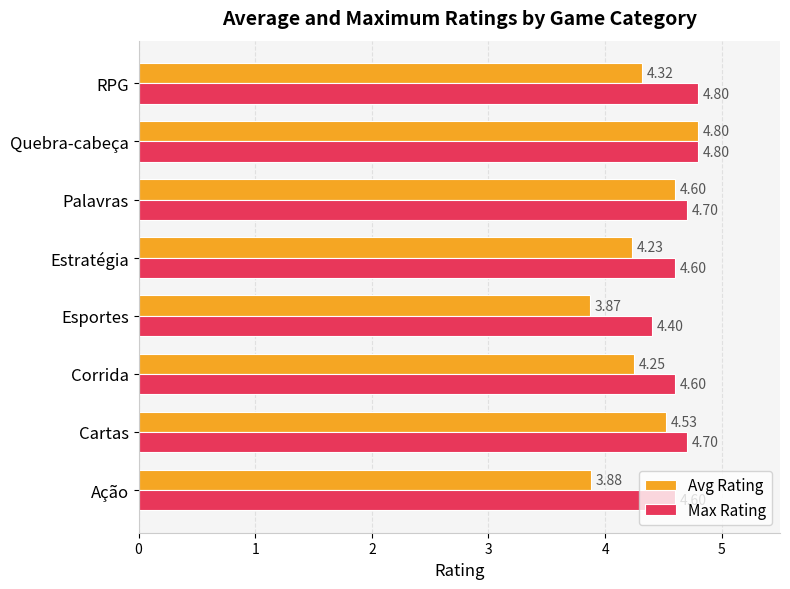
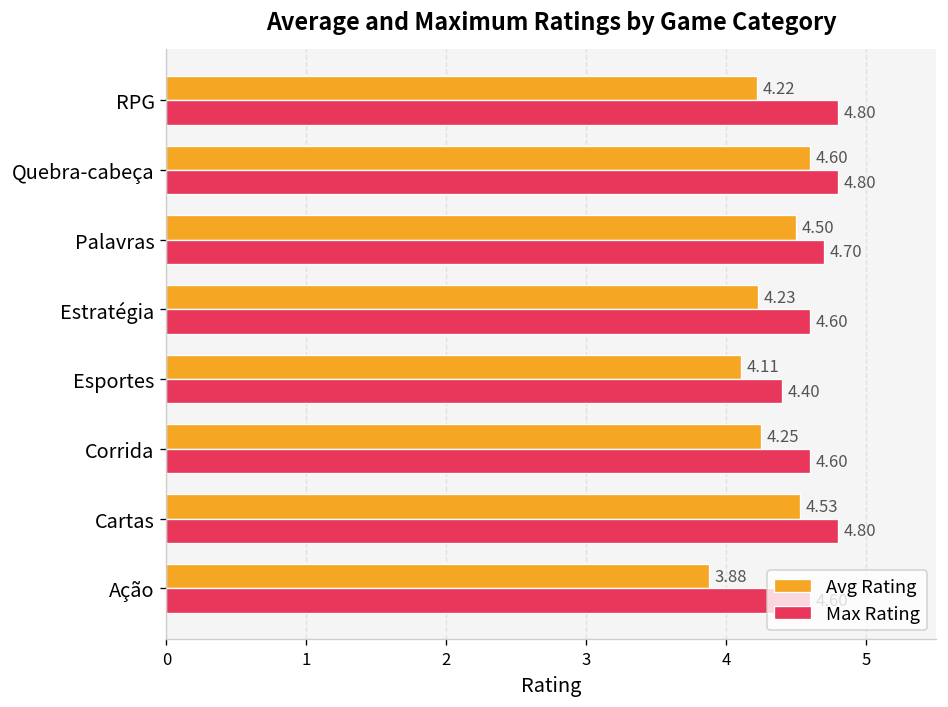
  {
    "Avg Rating": {
-     "RPG": 4.32,
-     "Quebra-cabeça": 4.80,
-     "Palavras": 4.60,
+     "RPG": 4.22,
+     "Quebra-cabeça": 4.60,
+     "Palavras": 4.50,
      "Estratégia": 4.23,
-     "Esportes": 3.87,
+     "Esportes": 4.11,
      "Corrida": 4.25,
      "Cartas": 4.53,
      "Ação": 3.88
    },
    "Max Rating": {
      "RPG": 4.80,
      "Quebra-cabeça": 4.80,
      "Palavras": 4.70,
      "Estratégia": 4.60,
      "Esportes": 4.40,
      "Corrida": 4.60,
-     "Cartas": 4.70
+     "Cartas": 4.80
    }
  }
